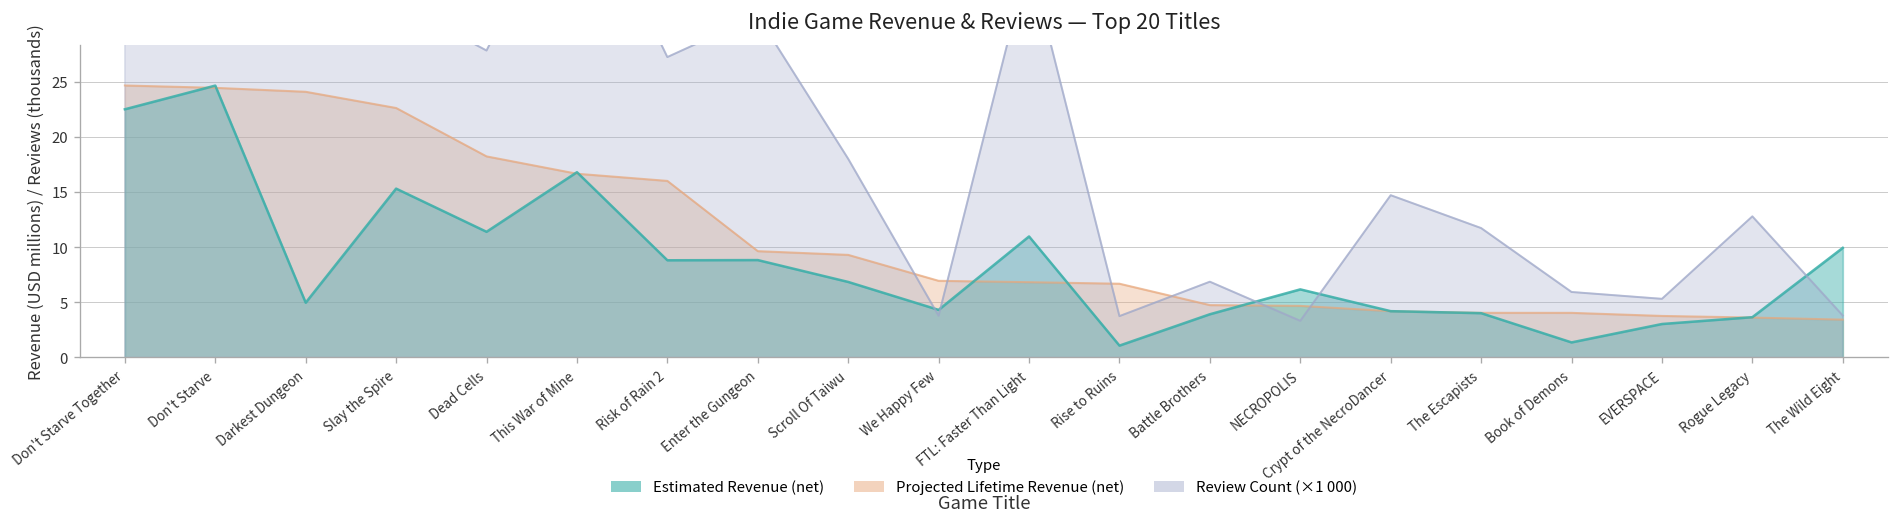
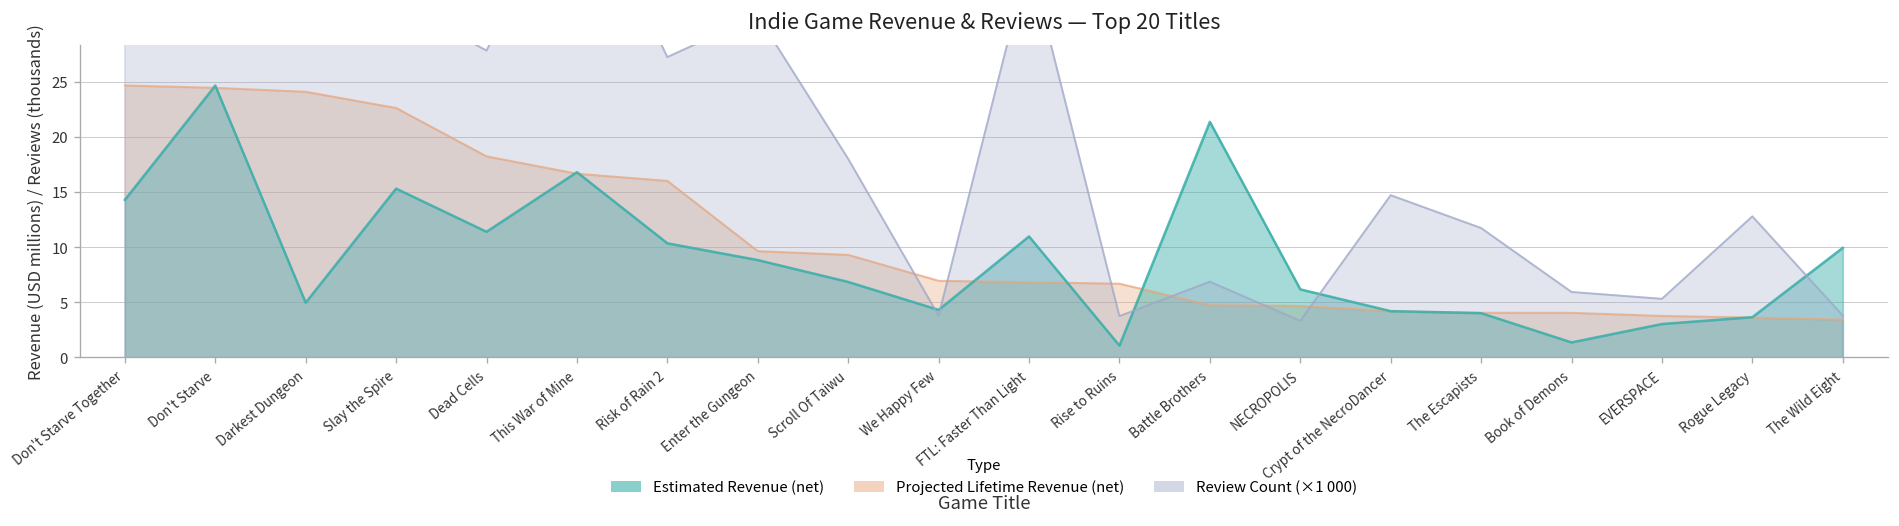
  {
    "Estimated Revenue (net)": {
-     "Don't Starve Together": 23,
+     "Don't Starve Together": 14,
      "Darkest Dungeon": 5,
      "Slay the Spire": 15,
      "Dead Cells": 11,
-     "Risk of Rain 2": 9,
+     "Risk of Rain 2": 10,
      "Enter the Gungeon": 9,
      "Scroll Of Taiwu": 7,
      "We Happy Few": 4,
      "FTL: Faster Than Light": 11,
      "Rise to Ruins": 1,
-     "Battle Brothers": 4,
+     "Battle Brothers": 21,
      "NECROPOLIS": 6,
      "Book of Demons": 1,
      "EVERSPACE": 3,
      "The Wild Eight": 10
    }
  }
